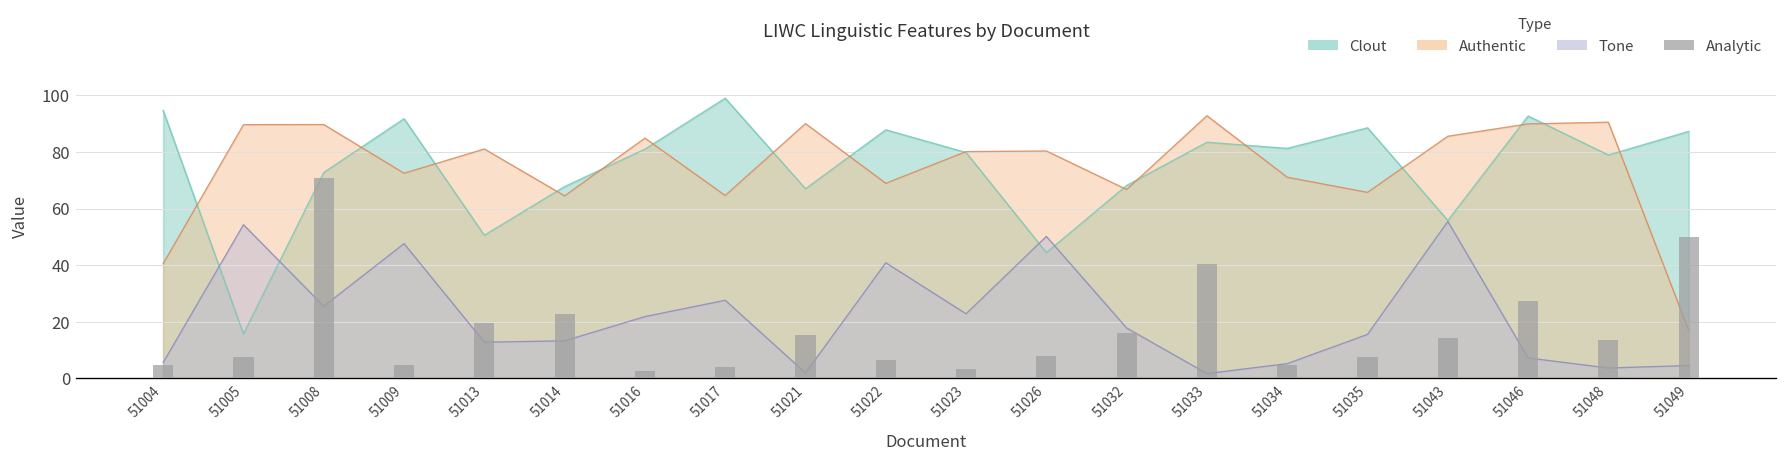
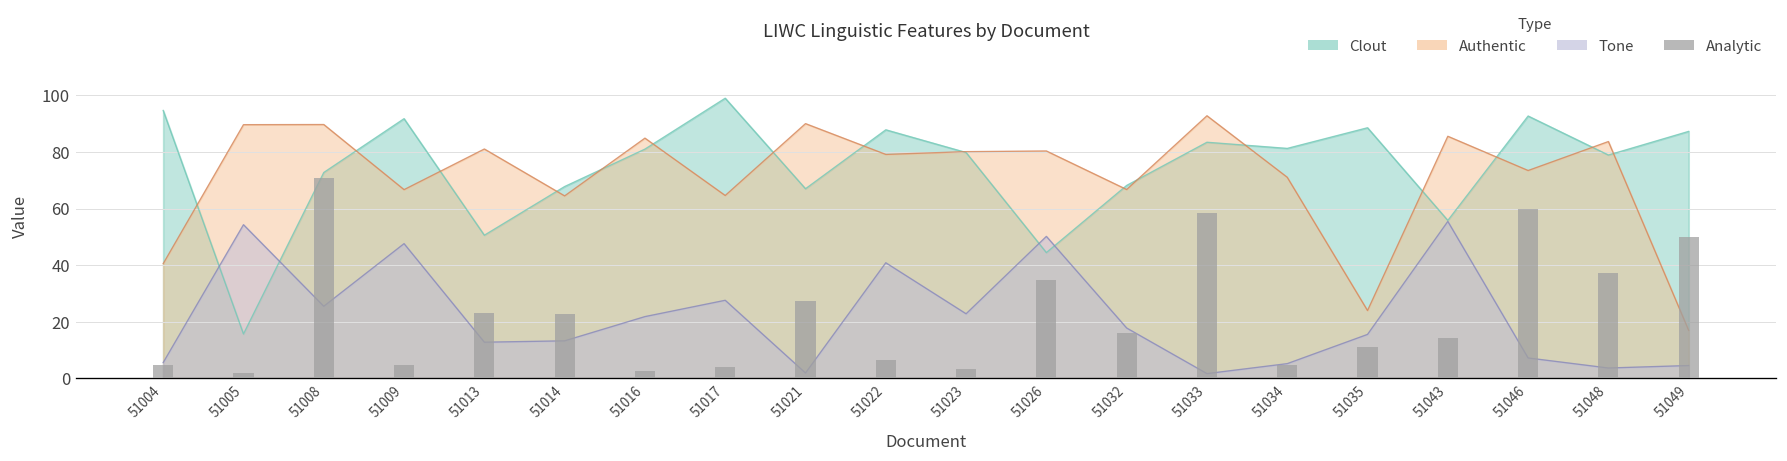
  {
    "Analytic": {
      "51004": 5,
-     "51005": 8,
+     "51005": 2,
      "51008": 71,
      "51009": 5,
-     "51013": 19,
+     "51013": 23,
      "51014": 23,
      "51016": 2,
      "51017": 4,
-     "51021": 15,
+     "51021": 27,
      "51022": 7,
      "51023": 3,
-     "51026": 8,
+     "51026": 35,
      "51032": 16,
-     "51033": 40,
+     "51033": 58,
      "51034": 5,
-     "51035": 8,
+     "51035": 11,
      "51043": 14,
-     "51046": 27,
-     "51048": 14,
+     "51046": 60,
+     "51048": 37,
      "51049": 50
    },
    "Authentic": {
      "51004": 41,
      "51005": 90,
      "51008": 90,
-     "51009": 72,
+     "51009": 67,
      "51013": 81,
      "51014": 64,
      "51016": 85,
      "51017": 65,
      "51021": 90,
-     "51022": 69,
+     "51022": 79,
      "51026": 80,
      "51032": 67,
      "51033": 93,
      "51034": 71,
-     "51035": 66,
+     "51035": 24,
      "51043": 86,
-     "51046": 90,
-     "51048": 91,
+     "51046": 73,
+     "51048": 84,
      "51049": 17
    }
  }
